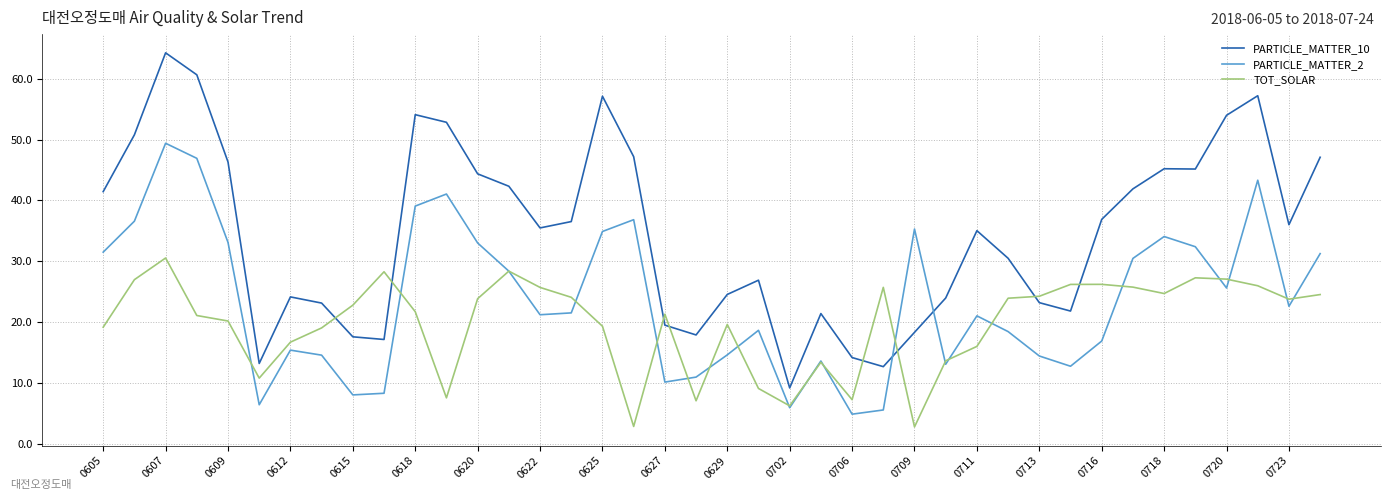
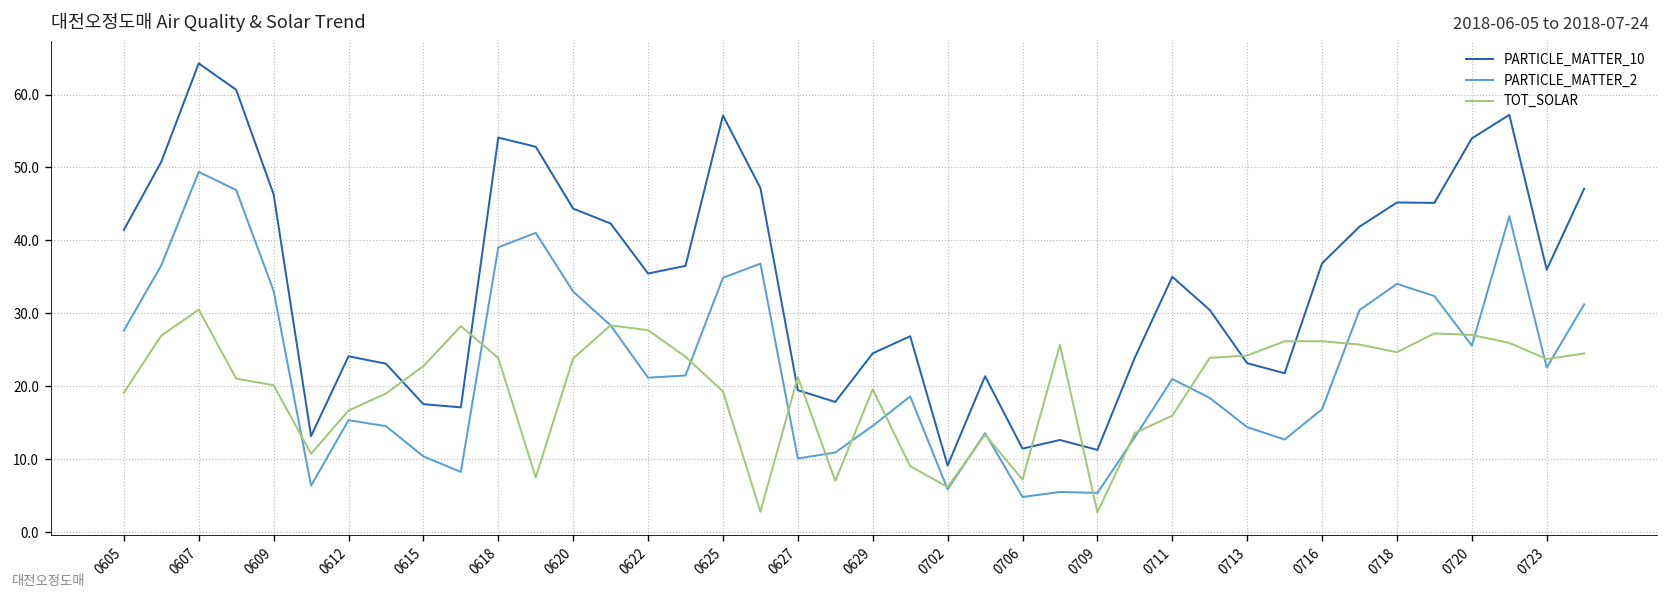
  {
    "PARTICLE_MATTER_10": {
      "0605": 41,
      "0607": 64,
      "0609": 46,
      "0612": 24,
      "0615": 18,
      "0618": 54,
      "0620": 44,
      "0622": 35,
      "0625": 57,
      "0627": 19,
      "0629": 25,
      "0702": 9,
-     "0706": 14,
-     "0709": 18,
+     "0706": 11,
+     "0709": 11,
      "0711": 35,
      "0713": 23,
      "0716": 37,
      "0718": 45,
      "0720": 54,
      "0723": 36
    },
    "PARTICLE_MATTER_2": {
-     "0605": 31,
+     "0605": 28,
      "0607": 49,
      "0609": 33,
      "0612": 15,
-     "0615": 8,
+     "0615": 10,
      "0618": 39,
      "0620": 33,
      "0622": 21,
      "0625": 35,
      "0627": 10,
      "0629": 15,
      "0706": 5,
-     "0709": 35,
+     "0709": 5,
      "0711": 21,
      "0713": 14,
      "0716": 17,
      "0718": 34,
      "0720": 26,
      "0723": 23
    },
    "TOT_SOLAR": {
      "0605": 19,
      "0607": 31,
      "0609": 20,
      "0612": 17,
      "0615": 23,
-     "0618": 22,
+     "0618": 24,
      "0620": 24,
-     "0622": 26,
+     "0622": 28,
      "0625": 19,
      "0627": 21,
      "0629": 20,
      "0706": 7,
      "0709": 3,
      "0711": 16,
      "0713": 24,
      "0716": 26,
      "0718": 25,
      "0720": 27,
      "0723": 24
    }
  }
